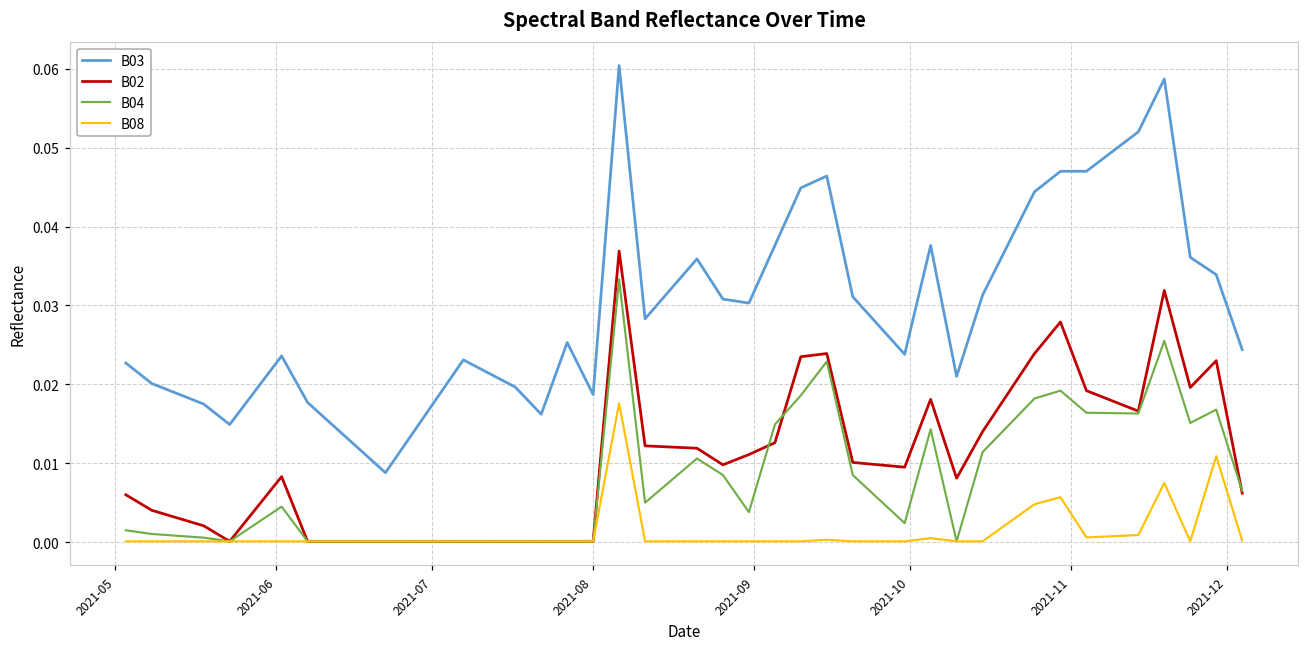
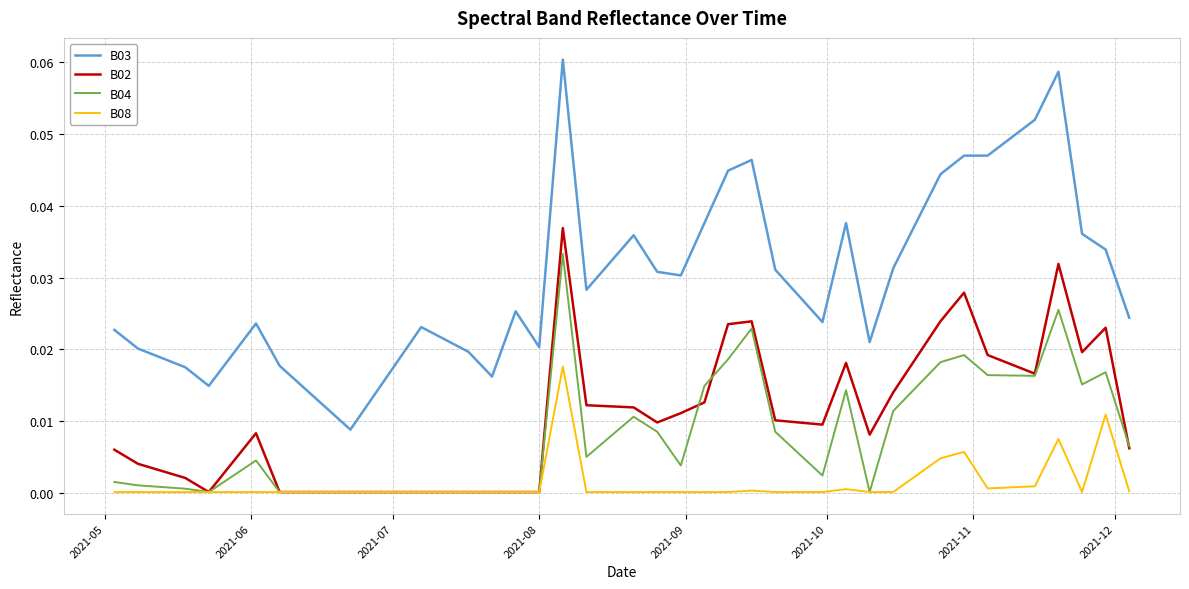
  {
    "B03": {
-     "2021-08": 0.019
+     "2021-08": 0.020
    }
  }
